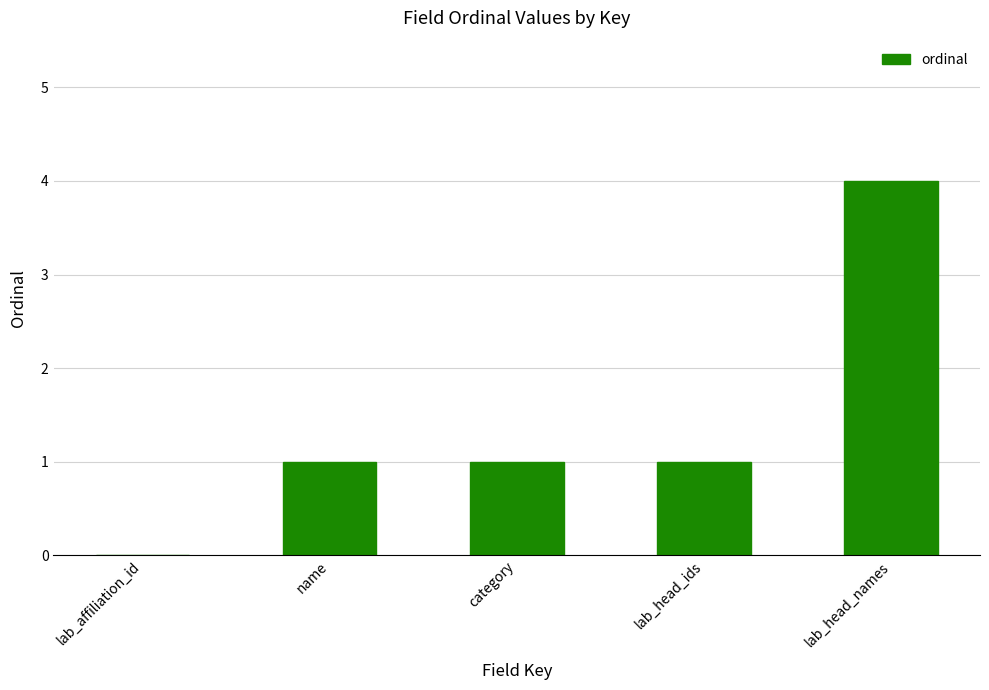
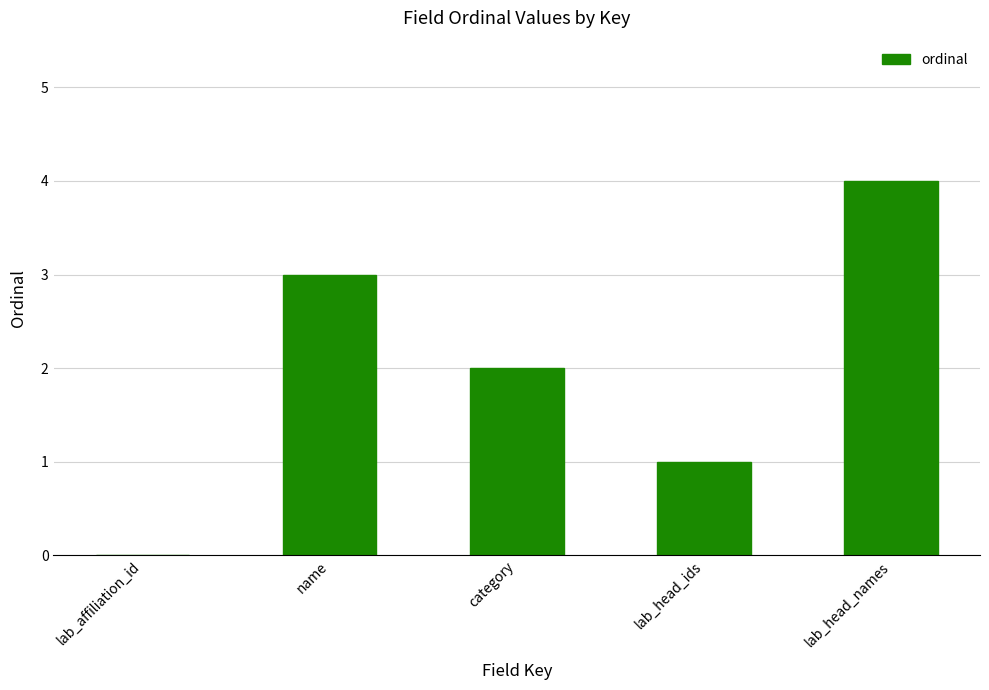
  {
    "lab_affiliation_id": 0,
-   "name": 1,
-   "category": 1,
+   "name": 3,
+   "category": 2,
    "lab_head_ids": 1,
    "lab_head_names": 4
  }
